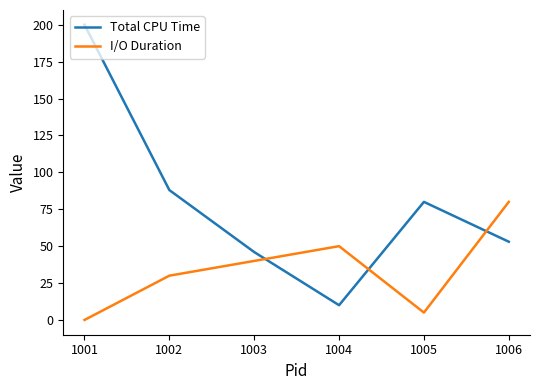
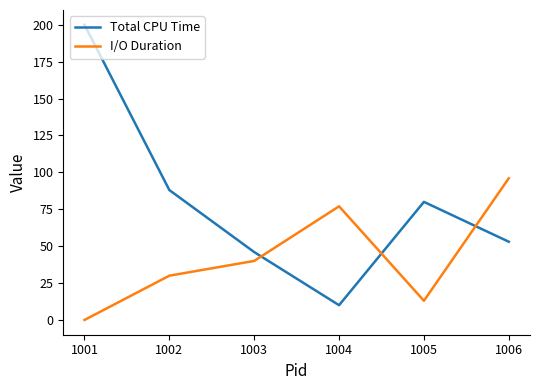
  {
    "Total CPU Time": {
      "1002": 88,
      "1003": 46,
      "1004": 10,
      "1005": 80,
      "1006": 53
    },
    "I/O Duration": {
      "1001": 0,
      "1002": 30,
      "1003": 40,
-     "1004": 50,
-     "1005": 5,
-     "1006": 80
+     "1004": 77,
+     "1005": 13,
+     "1006": 96
    }
  }
